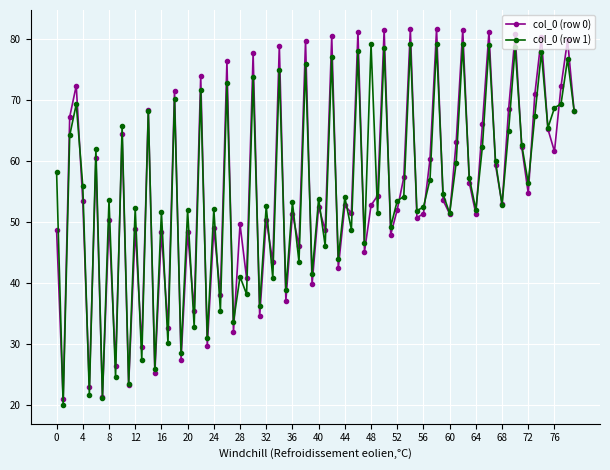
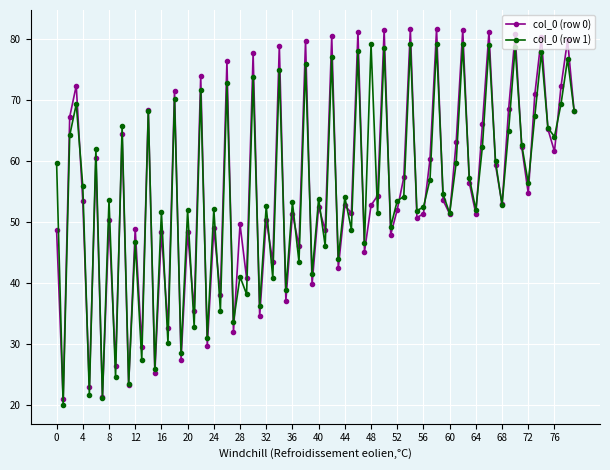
  {
    "col_0 (row 0)": {
      "0": 49,
      "4": 53,
      "8": 50,
      "12": 49,
      "16": 48,
      "20": 48,
      "24": 49,
      "28": 50,
      "32": 50,
      "36": 51,
      "40": 53,
      "44": 53,
      "48": 53,
      "52": 52,
      "56": 51,
      "64": 51,
      "72": 55,
      "76": 62
    },
    "col_0 (row 1)": {
-     "0": 58,
+     "0": 60,
      "4": 56,
      "8": 54,
-     "12": 52,
+     "12": 47,
      "16": 52,
      "20": 52,
      "24": 52,
      "28": 41,
      "32": 53,
      "36": 53,
      "40": 54,
      "44": 54,
      "48": 79,
      "52": 53,
      "56": 52,
      "64": 52,
      "72": 56,
-     "76": 69
+     "76": 64
    }
  }
